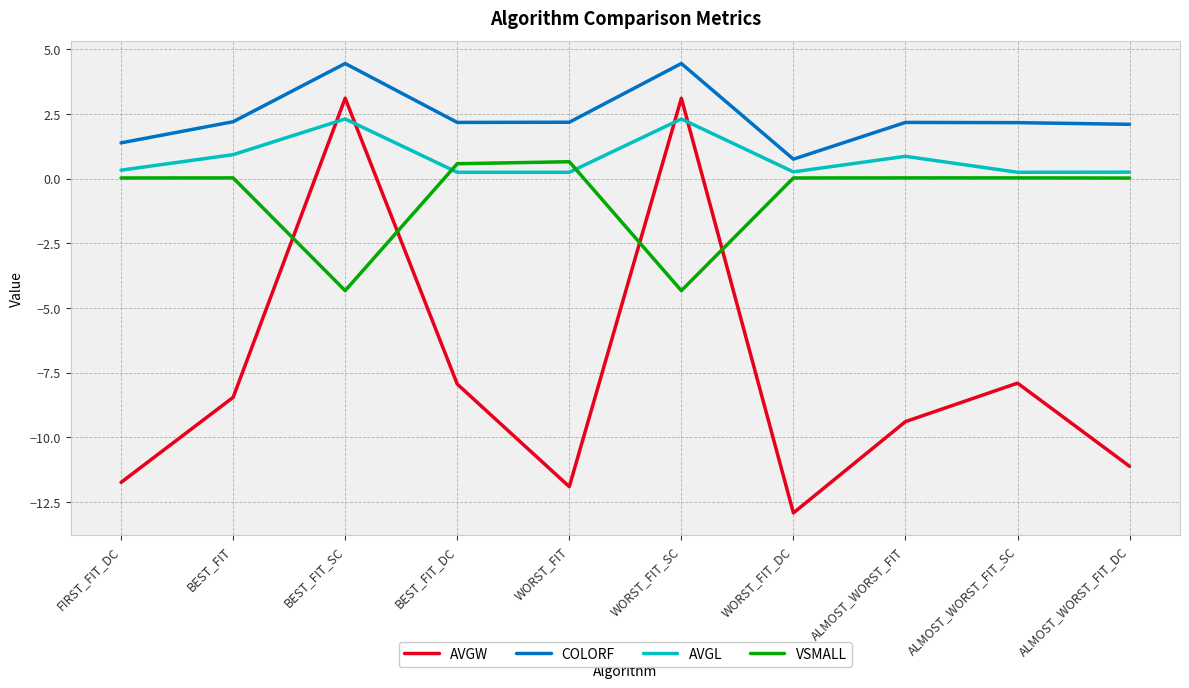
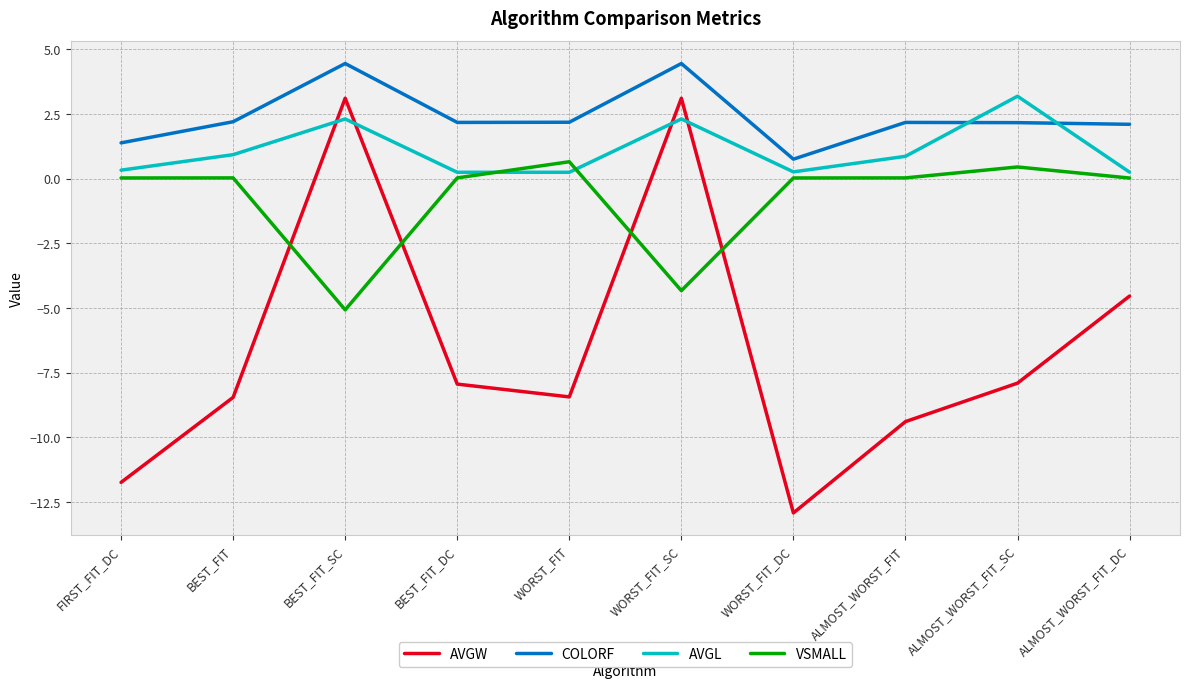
  {
    "AVGW": {
      "FIRST_FIT_DC": -11.7,
      "BEST_FIT": -8.5,
      "BEST_FIT_SC": 3.1,
      "BEST_FIT_DC": -7.9,
-     "WORST_FIT": -11.9,
+     "WORST_FIT": -8.4,
      "WORST_FIT_SC": 3.1,
      "WORST_FIT_DC": -12.9,
      "ALMOST_WORST_FIT": -9.4,
      "ALMOST_WORST_FIT_SC": -7.9,
-     "ALMOST_WORST_FIT_DC": -11.1
+     "ALMOST_WORST_FIT_DC": -4.5
    },
    "COLORF": {
      "FIRST_FIT_DC": 1.4,
      "BEST_FIT": 2.2,
      "BEST_FIT_SC": 4.5,
      "BEST_FIT_DC": 2.2,
      "WORST_FIT": 2.2,
      "WORST_FIT_SC": 4.5,
      "WORST_FIT_DC": 0.8,
      "ALMOST_WORST_FIT": 2.2,
      "ALMOST_WORST_FIT_SC": 2.2,
      "ALMOST_WORST_FIT_DC": 2.1
    },
    "AVGL": {
      "FIRST_FIT_DC": 0.3,
      "BEST_FIT": 0.9,
      "BEST_FIT_SC": 2.3,
      "BEST_FIT_DC": 0.2,
      "WORST_FIT": 0.2,
      "WORST_FIT_SC": 2.3,
      "WORST_FIT_DC": 0.3,
      "ALMOST_WORST_FIT": 0.9,
-     "ALMOST_WORST_FIT_SC": 0.2,
+     "ALMOST_WORST_FIT_SC": 3.2,
      "ALMOST_WORST_FIT_DC": 0.3
    },
    "VSMALL": {
      "FIRST_FIT_DC": 0.0,
      "BEST_FIT": 0.0,
-     "BEST_FIT_SC": -4.3,
-     "BEST_FIT_DC": 0.6,
+     "BEST_FIT_SC": -5.1,
+     "BEST_FIT_DC": 0.0,
      "WORST_FIT": 0.7,
      "WORST_FIT_SC": -4.3,
      "WORST_FIT_DC": 0.0,
      "ALMOST_WORST_FIT": 0.0,
-     "ALMOST_WORST_FIT_SC": 0.0,
+     "ALMOST_WORST_FIT_SC": 0.5,
      "ALMOST_WORST_FIT_DC": 0.0
    }
  }
